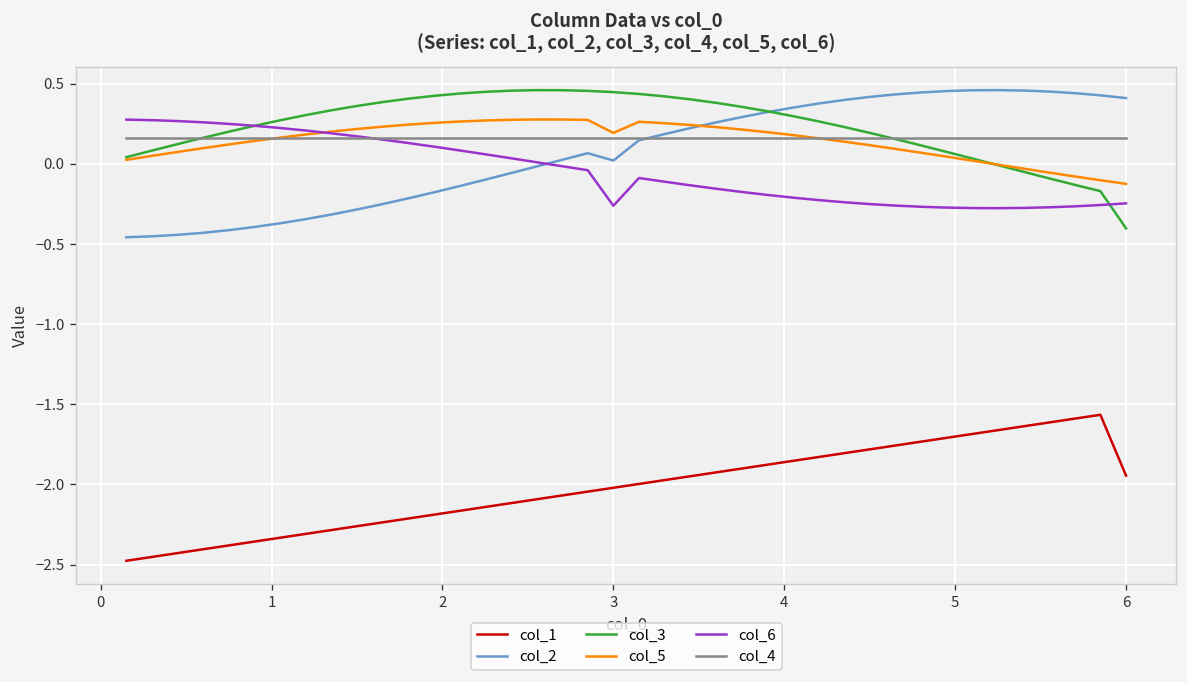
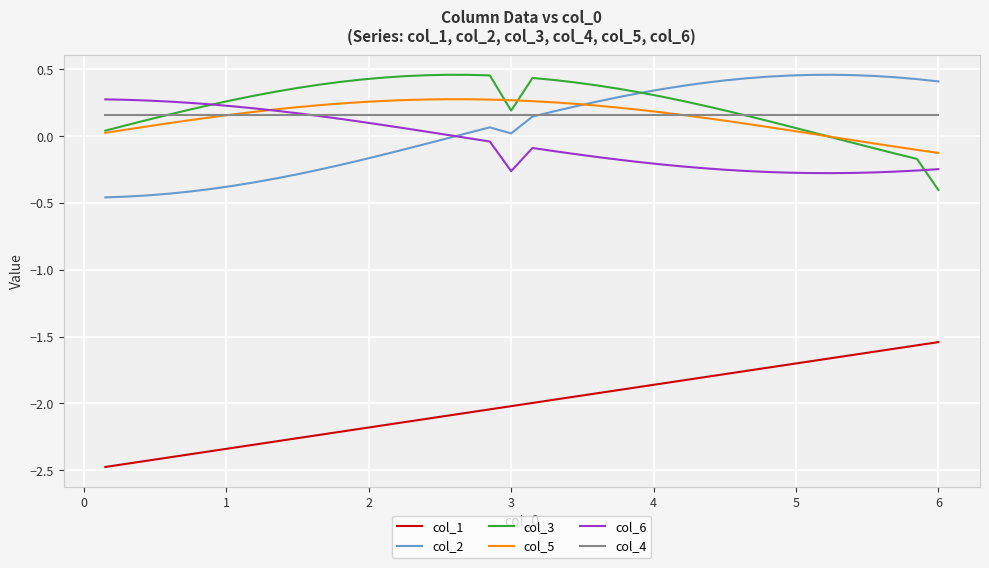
  {
    "col_1": {
      "3": -2.02,
-     "6": -1.94
+     "6": -1.54
    },
    "col_2": {
      "3": 0.02,
      "6": 0.41
    },
    "col_3": {
-     "3": 0.45,
+     "3": 0.19,
      "6": -0.40
    },
    "col_5": {
-     "3": 0.19,
+     "3": 0.27,
      "6": -0.13
    },
    "col_6": {
      "3": -0.26,
      "6": -0.25
    },
    "col_4": {
      "3": 0.16,
      "6": 0.16
    }
  }
